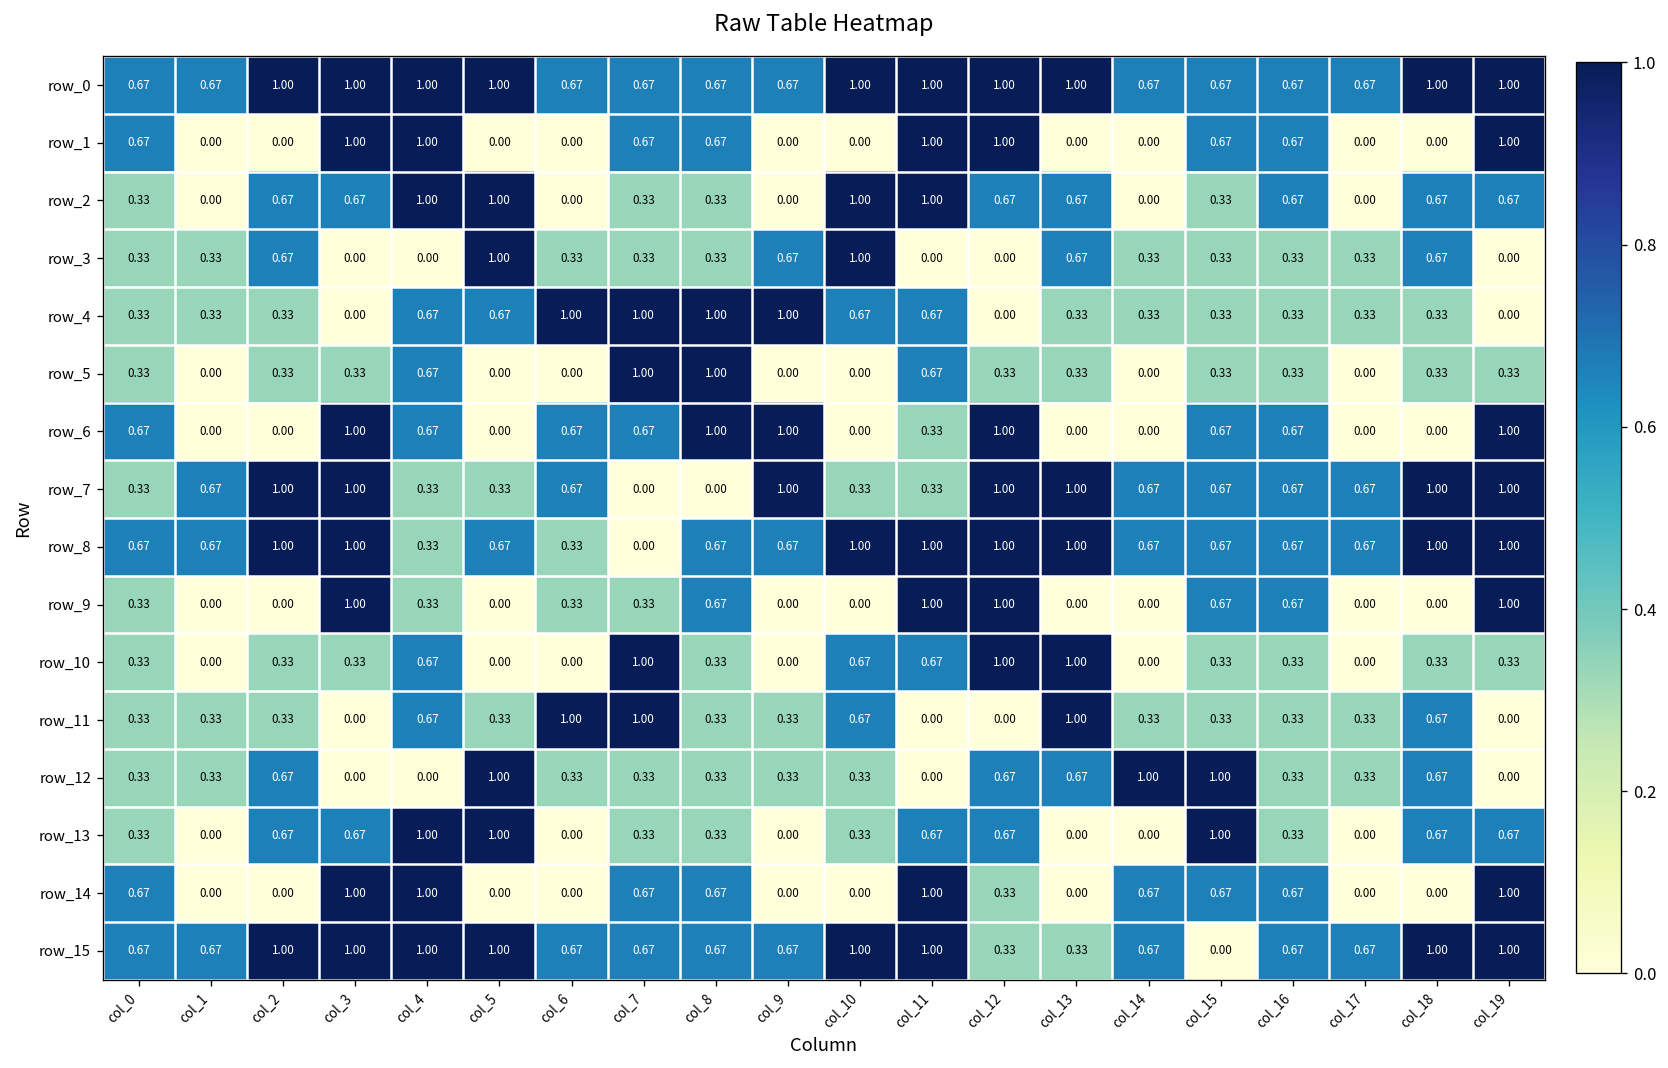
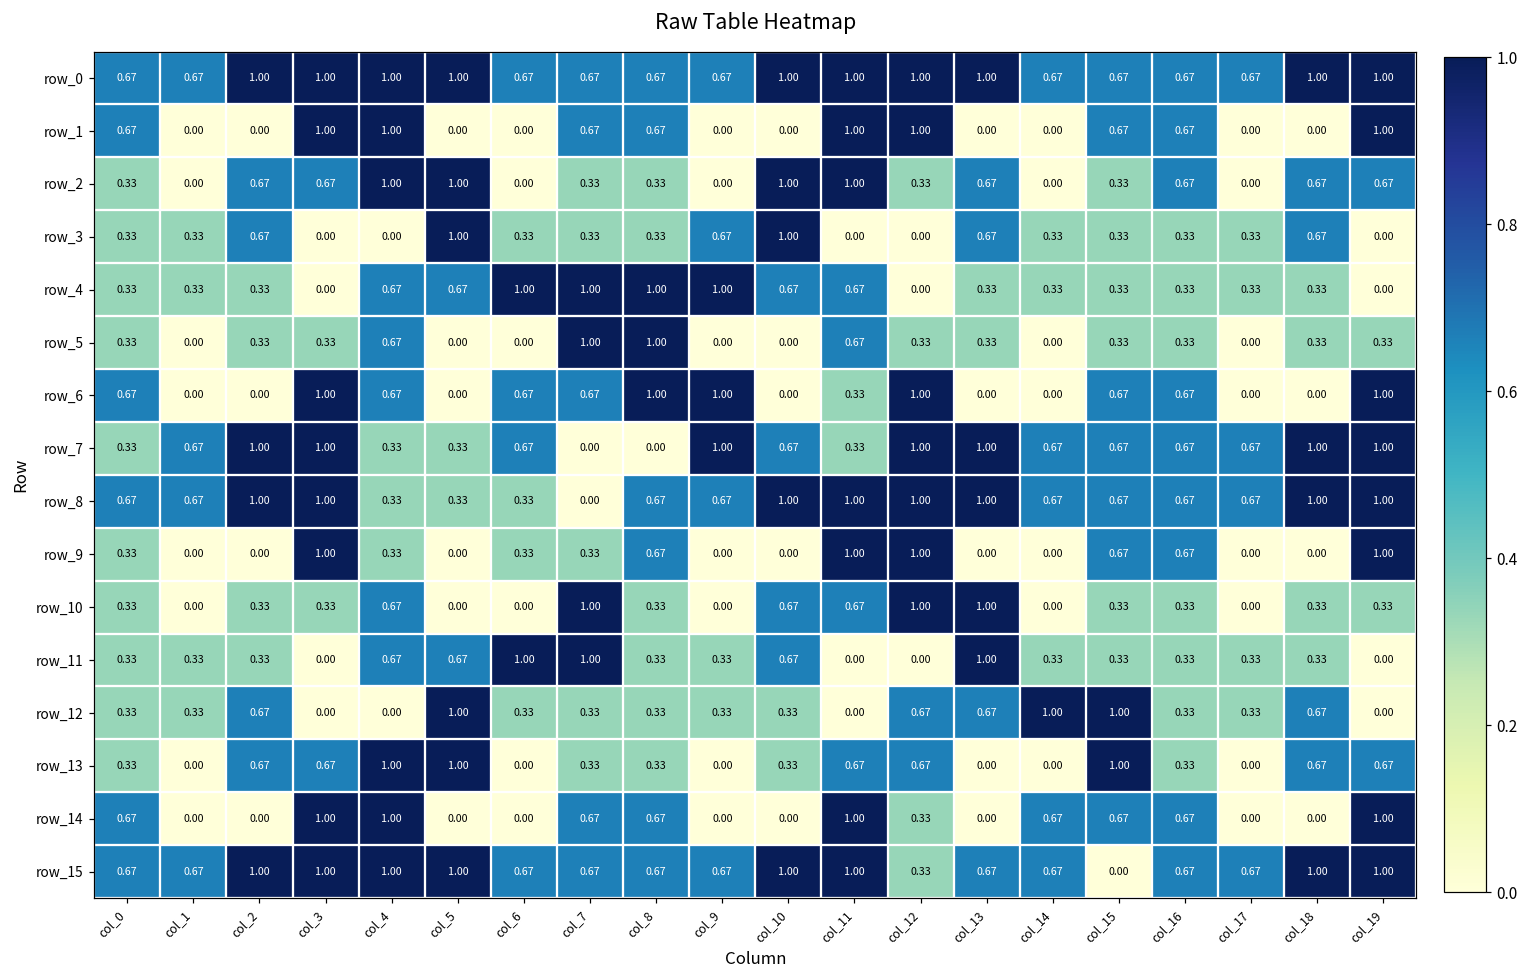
  {
    "row_2": {
      "col_0": 0.33,
      "col_1": 0.00,
      "col_2": 0.67,
      "col_3": 0.67,
      "col_4": 1.00,
      "col_5": 1.00,
      "col_6": 0.00,
      "col_7": 0.33,
      "col_8": 0.33,
      "col_9": 0.00,
      "col_10": 1.00,
      "col_11": 1.00,
-     "col_12": 0.67,
+     "col_12": 0.33,
      "col_13": 0.67,
      "col_14": 0.00,
      "col_15": 0.33,
      "col_16": 0.67,
      "col_17": 0.00,
      "col_18": 0.67,
      "col_19": 0.67
    },
    "row_7": {
      "col_0": 0.33,
      "col_1": 0.67,
      "col_2": 1.00,
      "col_3": 1.00,
      "col_4": 0.33,
      "col_5": 0.33,
      "col_6": 0.67,
      "col_7": 0.00,
      "col_8": 0.00,
      "col_9": 1.00,
-     "col_10": 0.33,
+     "col_10": 0.67,
      "col_11": 0.33,
      "col_12": 1.00,
      "col_13": 1.00,
      "col_14": 0.67,
      "col_15": 0.67,
      "col_16": 0.67,
      "col_17": 0.67,
      "col_18": 1.00,
      "col_19": 1.00
    },
    "row_8": {
      "col_0": 0.67,
      "col_1": 0.67,
      "col_2": 1.00,
      "col_3": 1.00,
      "col_4": 0.33,
-     "col_5": 0.67,
+     "col_5": 0.33,
      "col_6": 0.33,
      "col_7": 0.00,
      "col_8": 0.67,
      "col_9": 0.67,
      "col_10": 1.00,
      "col_11": 1.00,
      "col_12": 1.00,
      "col_13": 1.00,
      "col_14": 0.67,
      "col_15": 0.67,
      "col_16": 0.67,
      "col_17": 0.67,
      "col_18": 1.00,
      "col_19": 1.00
    },
    "row_11": {
      "col_0": 0.33,
      "col_1": 0.33,
      "col_2": 0.33,
      "col_3": 0.00,
      "col_4": 0.67,
-     "col_5": 0.33,
+     "col_5": 0.67,
      "col_6": 1.00,
      "col_7": 1.00,
      "col_8": 0.33,
      "col_9": 0.33,
      "col_10": 0.67,
      "col_11": 0.00,
      "col_12": 0.00,
      "col_13": 1.00,
      "col_14": 0.33,
      "col_15": 0.33,
      "col_16": 0.33,
      "col_17": 0.33,
-     "col_18": 0.67,
+     "col_18": 0.33,
      "col_19": 0.00
    },
    "row_15": {
      "col_0": 0.67,
      "col_1": 0.67,
      "col_2": 1.00,
      "col_3": 1.00,
      "col_4": 1.00,
      "col_5": 1.00,
      "col_6": 0.67,
      "col_7": 0.67,
      "col_8": 0.67,
      "col_9": 0.67,
      "col_10": 1.00,
      "col_11": 1.00,
      "col_12": 0.33,
-     "col_13": 0.33,
+     "col_13": 0.67,
      "col_14": 0.67,
      "col_15": 0.00,
      "col_16": 0.67,
      "col_17": 0.67,
      "col_18": 1.00,
      "col_19": 1.00
    }
  }
